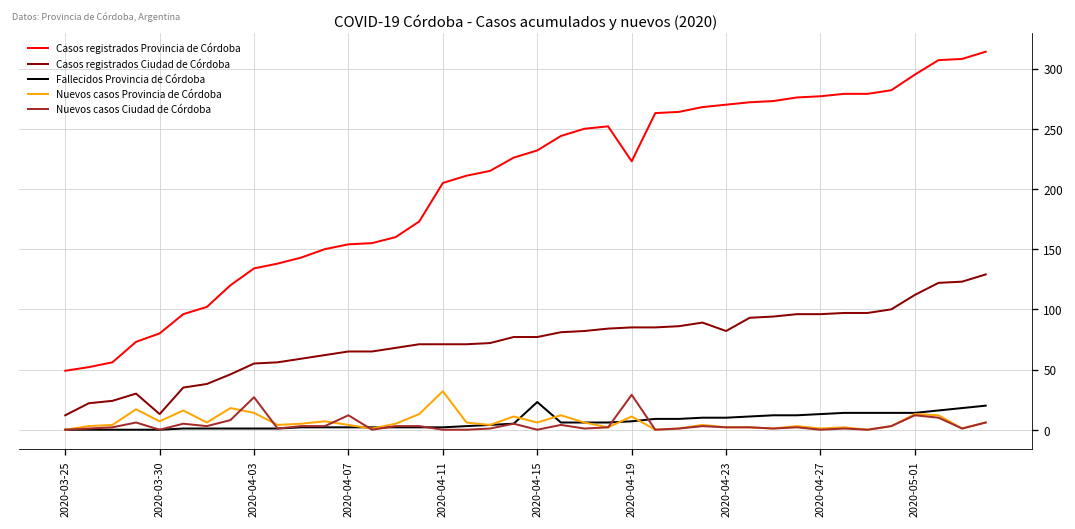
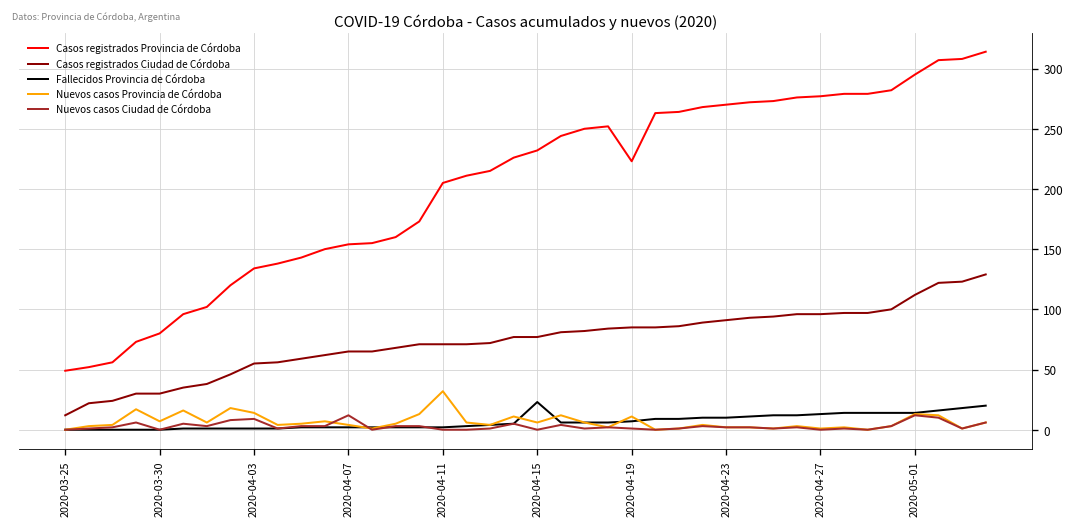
  {
    "Casos registrados Provincia de Córdoba": {
      "2020-03-25": 49,
      "2020-03-30": 80,
      "2020-04-03": 134,
      "2020-04-07": 154,
      "2020-04-11": 205,
      "2020-04-15": 232,
      "2020-04-19": 223,
      "2020-04-23": 270,
      "2020-04-27": 277,
      "2020-05-01": 295
    },
    "Casos registrados Ciudad de Córdoba": {
      "2020-03-25": 12,
-     "2020-03-30": 13,
+     "2020-03-30": 30,
      "2020-04-03": 55,
      "2020-04-07": 65,
      "2020-04-11": 71,
      "2020-04-15": 77,
      "2020-04-19": 85,
-     "2020-04-23": 82,
+     "2020-04-23": 91,
      "2020-04-27": 96,
      "2020-05-01": 112
    },
    "Fallecidos Provincia de Córdoba": {
      "2020-04-03": 1,
      "2020-04-15": 23,
      "2020-04-19": 7,
      "2020-04-23": 10,
      "2020-04-27": 13
    },
    "Nuevos casos Provincia de Córdoba": {
      "2020-03-30": 7,
      "2020-04-03": 14,
      "2020-04-11": 32,
      "2020-04-15": 6,
      "2020-04-19": 11
    },
    "Nuevos casos Ciudad de Córdoba": {
-     "2020-04-03": 27,
+     "2020-04-03": 9,
      "2020-04-07": 12,
      "2020-04-15": 0,
-     "2020-04-19": 29
+     "2020-04-19": 1
    }
  }
